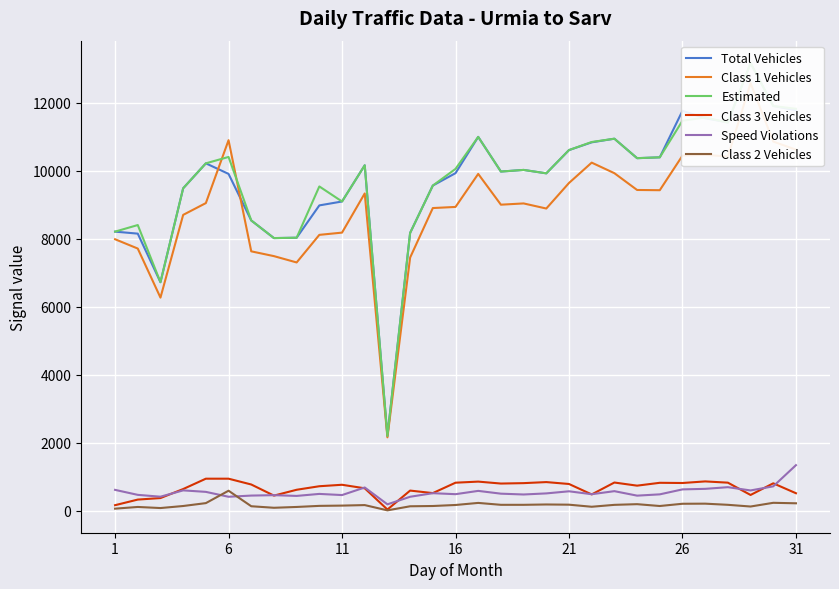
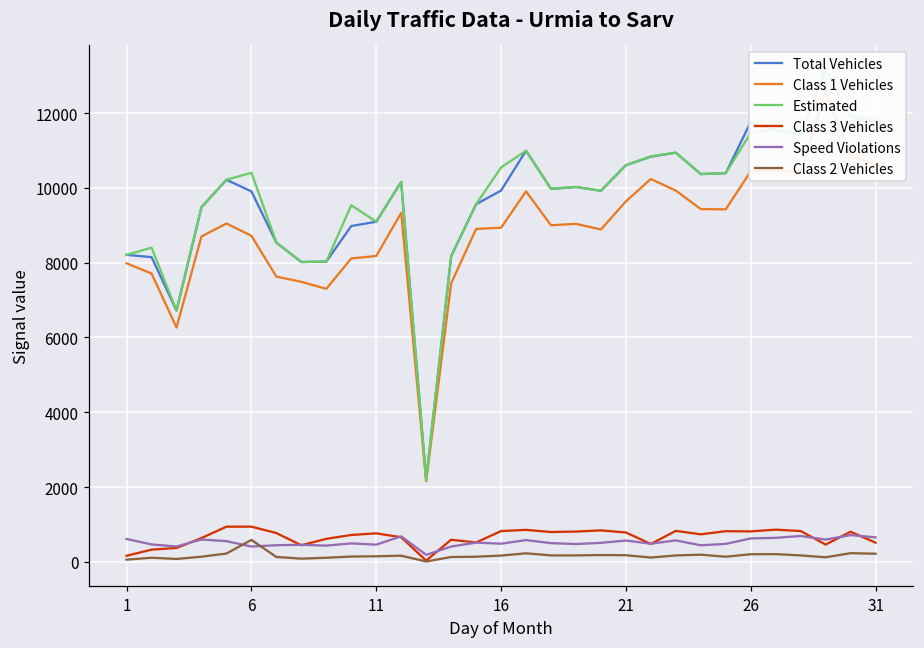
  {
    "Total Vehicles": {
      "6": 9900,
      "16": 9900
    },
    "Class 1 Vehicles": {
      "1": 8000,
-     "6": 10900,
+     "6": 8700,
      "11": 8200,
      "16": 8900,
      "21": 9600
    },
    "Estimated": {
      "6": 10400,
-     "16": 10100
+     "16": 10600
    },
    "Class 3 Vehicles": {
      "1": 200,
      "6": 900,
      "11": 800,
      "16": 800,
      "21": 800,
      "26": 800,
      "31": 500
    },
    "Speed Violations": {
      "1": 600,
      "6": 400,
      "11": 500,
      "16": 500,
      "21": 600,
      "26": 600,
-     "31": 1300
+     "31": 700
    },
    "Class 2 Vehicles": {
      "1": 100,
      "6": 600,
      "11": 100,
      "16": 200,
      "21": 200,
      "26": 200,
      "31": 200
    }
  }
